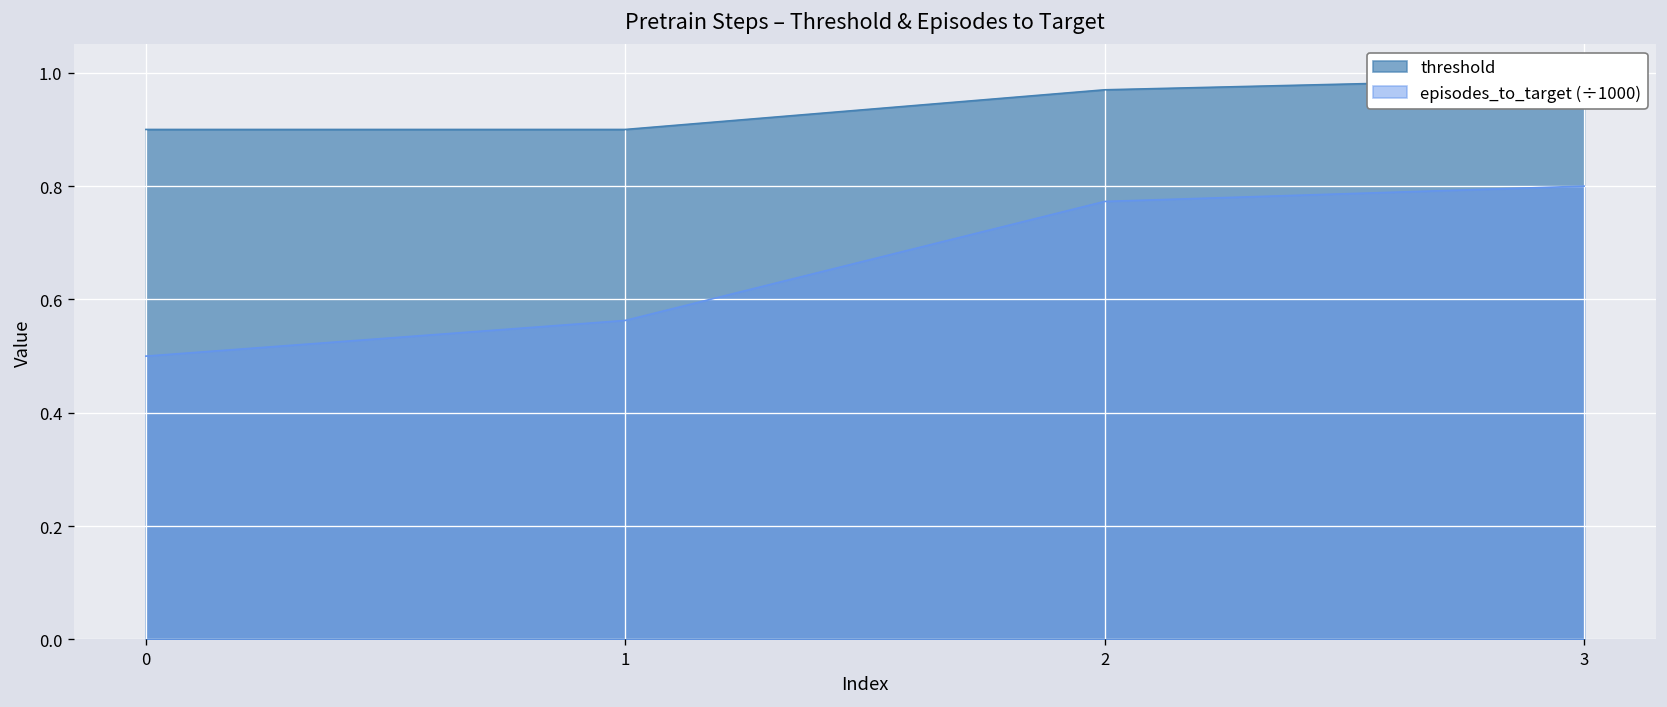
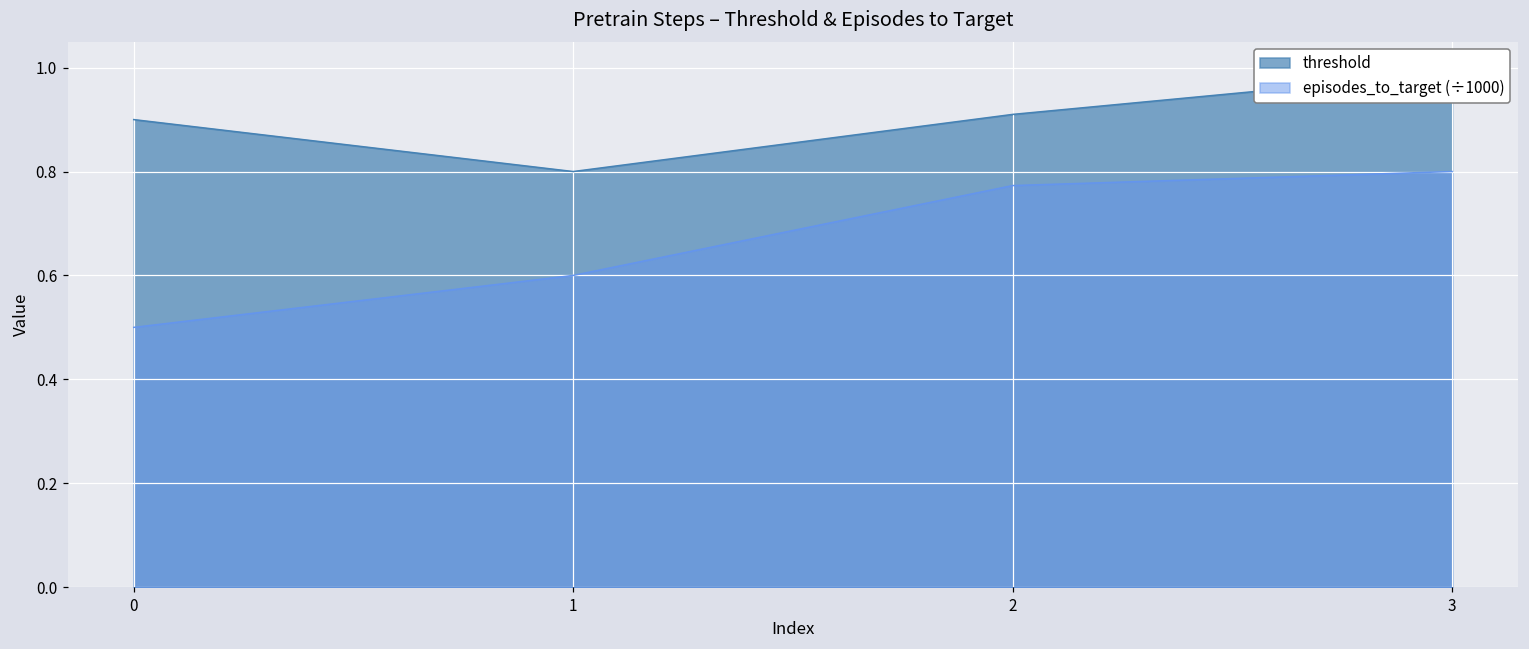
  {
    "threshold": {
      "0": 0.90,
-     "1": 0.9,
-     "2": 0.97
+     "1": 0.8,
+     "2": 0.91
    },
    "episodes_to_target (÷1000)": {
      "0": 0.50,
-     "1": 0.56,
+     "1": 0.60,
      "2": 0.77,
      "3": 0.80
    }
  }
